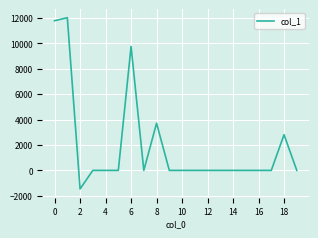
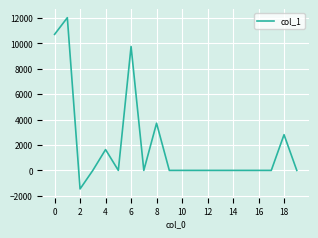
  {
-   "0": 11800,
+   "0": 10700,
    "2": -1500,
-   "4": 0,
+   "4": 1600,
    "6": 9700,
    "8": 3700,
    "10": 0,
    "12": 0,
    "14": 0,
    "16": 0,
    "18": 2800
  }
